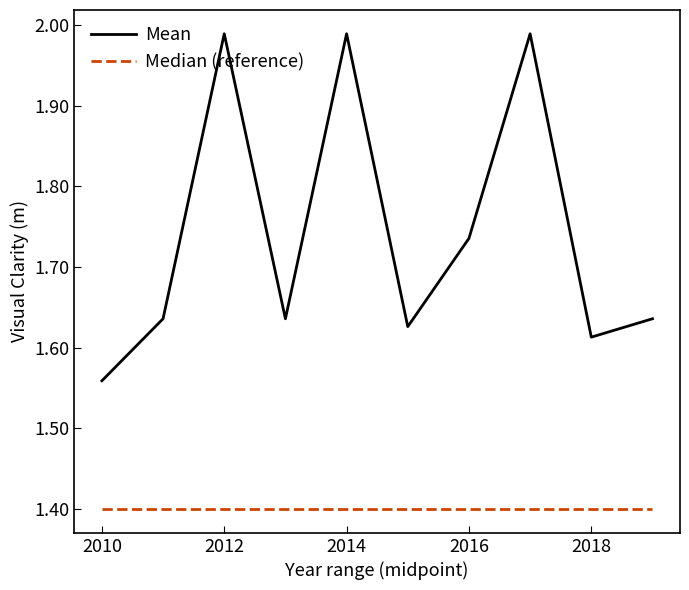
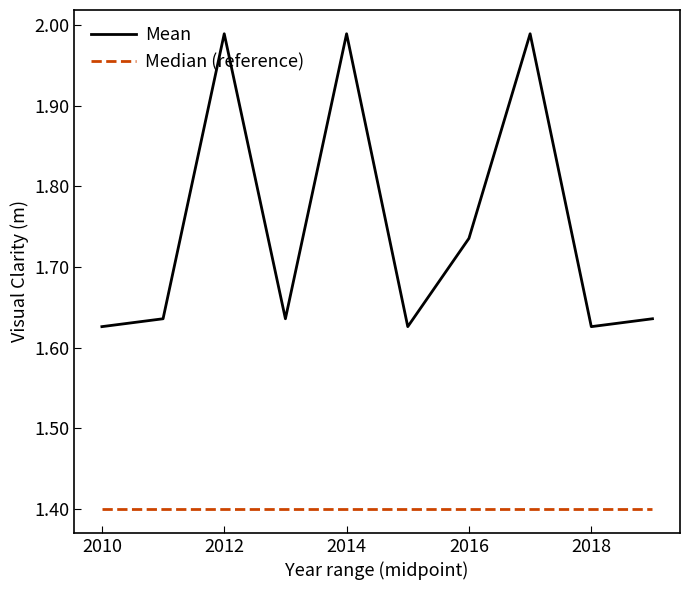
  {
    "Mean": {
-     "2010": 1.56,
+     "2010": 1.63,
      "2012": 1.99,
      "2014": 1.99,
      "2016": 1.74,
-     "2018": 1.61
+     "2018": 1.63
    },
    "Median (reference)": {
      "2010": 1.40,
      "2012": 1.40,
      "2014": 1.40,
      "2016": 1.40,
      "2018": 1.40
    }
  }
